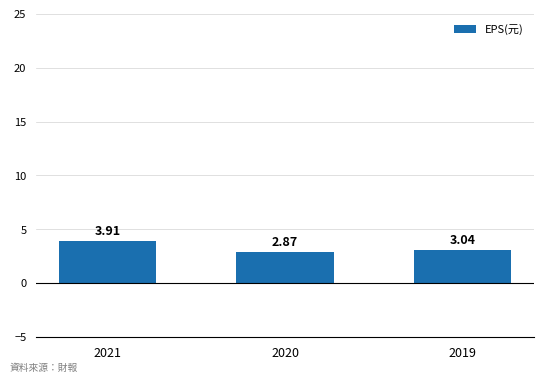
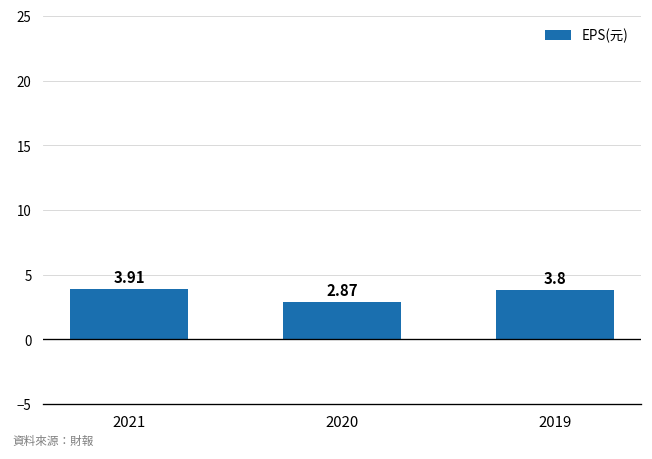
  {
    "2021": 3.91,
    "2020": 2.87,
-   "2019": 3.04
+   "2019": 3.8
  }
